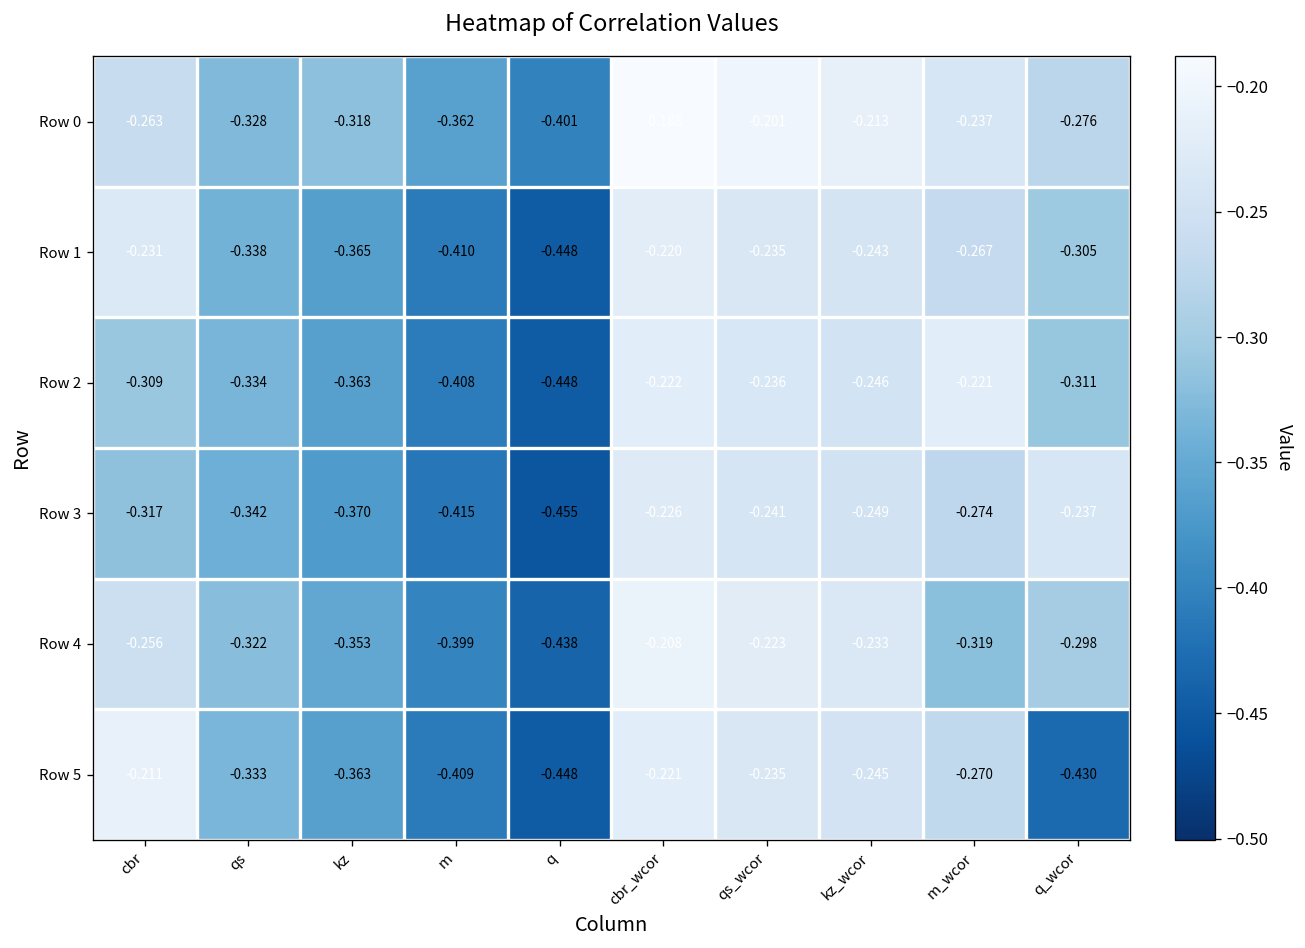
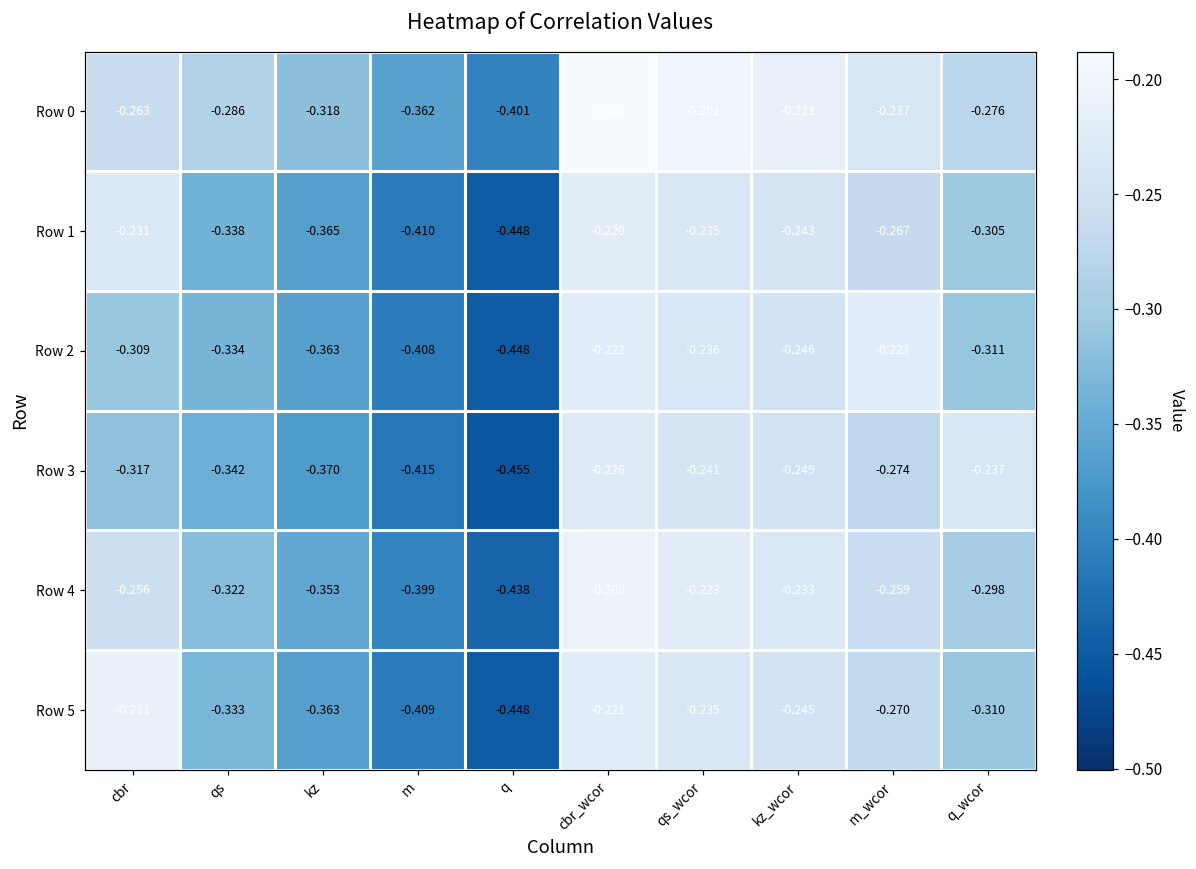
  {
    "Row 0": {
      "cbr": -0.263,
-     "qs": -0.328,
+     "qs": -0.286,
      "kz": -0.318,
      "m": -0.362,
      "q": -0.401,
      "q_wcor": -0.276
    },
    "Row 1": {
      "qs": -0.338,
      "kz": -0.365,
      "m": -0.410,
      "q": -0.448,
      "m_wcor": -0.267,
      "q_wcor": -0.305
    },
    "Row 2": {
      "cbr": -0.309,
      "qs": -0.334,
      "kz": -0.363,
      "m": -0.408,
      "q": -0.448,
      "q_wcor": -0.311
    },
    "Row 3": {
      "cbr": -0.317,
      "qs": -0.342,
      "kz": -0.370,
      "m": -0.415,
      "q": -0.455,
      "m_wcor": -0.274
    },
    "Row 4": {
      "cbr": -0.256,
      "qs": -0.322,
      "kz": -0.353,
      "m": -0.399,
      "q": -0.438,
-     "m_wcor": -0.319,
+     "m_wcor": -0.259,
      "q_wcor": -0.298
    },
    "Row 5": {
      "qs": -0.333,
      "kz": -0.363,
      "m": -0.409,
      "q": -0.448,
      "m_wcor": -0.270,
-     "q_wcor": -0.430
+     "q_wcor": -0.310
    }
  }
